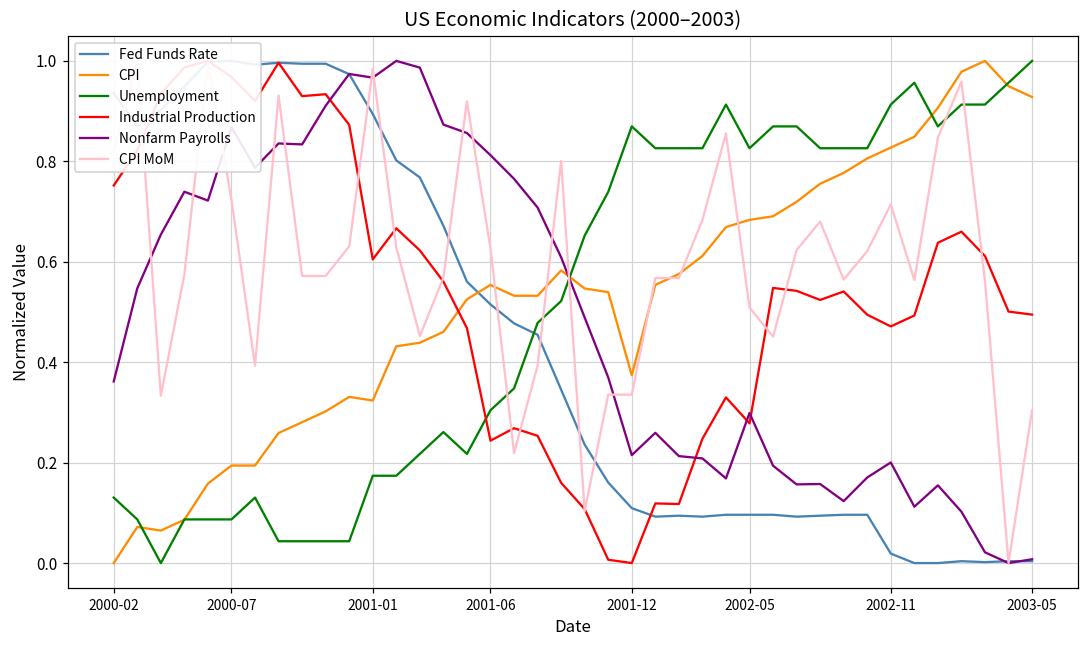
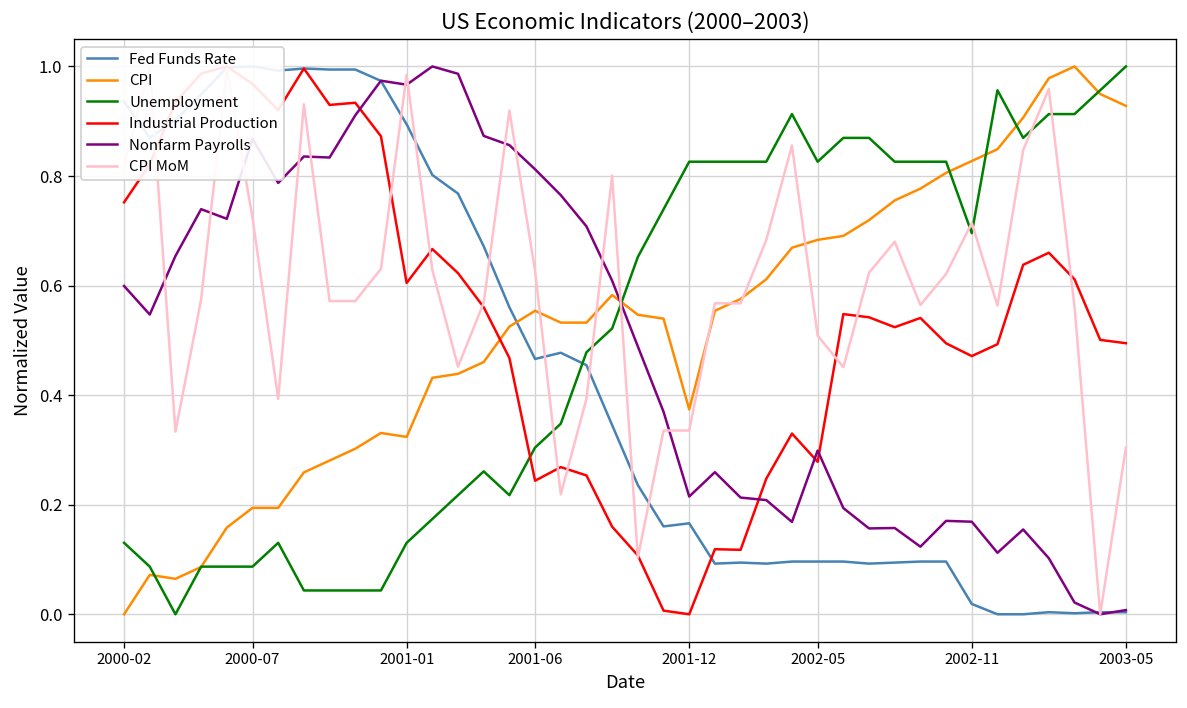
  {
    "Fed Funds Rate": {
      "2001-01": 0.89,
-     "2001-06": 0.52,
-     "2001-12": 0.11,
+     "2001-06": 0.47,
+     "2001-12": 0.17,
      "2002-05": 0.10,
      "2002-11": 0.02
    },
    "CPI": {
      "2000-02": 0.00,
      "2000-07": 0.19,
      "2001-01": 0.32,
      "2001-06": 0.55,
      "2001-12": 0.37,
      "2002-05": 0.68,
      "2002-11": 0.83,
      "2003-05": 0.93
    },
    "Unemployment": {
      "2000-02": 0.13,
      "2000-07": 0.09,
-     "2001-01": 0.17,
+     "2001-01": 0.13,
      "2001-06": 0.30,
-     "2001-12": 0.87,
+     "2001-12": 0.83,
      "2002-05": 0.83,
-     "2002-11": 0.91,
+     "2002-11": 0.70,
      "2003-05": 1.00
    },
    "Industrial Production": {
      "2000-02": 0.75,
      "2001-01": 0.60,
      "2001-06": 0.24,
      "2001-12": 0.00,
      "2002-05": 0.28,
      "2002-11": 0.47,
      "2003-05": 0.49
    },
    "Nonfarm Payrolls": {
-     "2000-02": 0.36,
+     "2000-02": 0.60,
      "2001-01": 0.97,
      "2001-06": 0.81,
      "2001-12": 0.21,
      "2002-05": 0.30,
-     "2002-11": 0.20
+     "2002-11": 0.17
    },
    "CPI MoM": {
      "2000-07": 0.72,
      "2001-01": 0.98,
      "2001-06": 0.63,
      "2001-12": 0.34,
      "2002-05": 0.51,
      "2002-11": 0.71,
      "2003-05": 0.30
    }
  }
